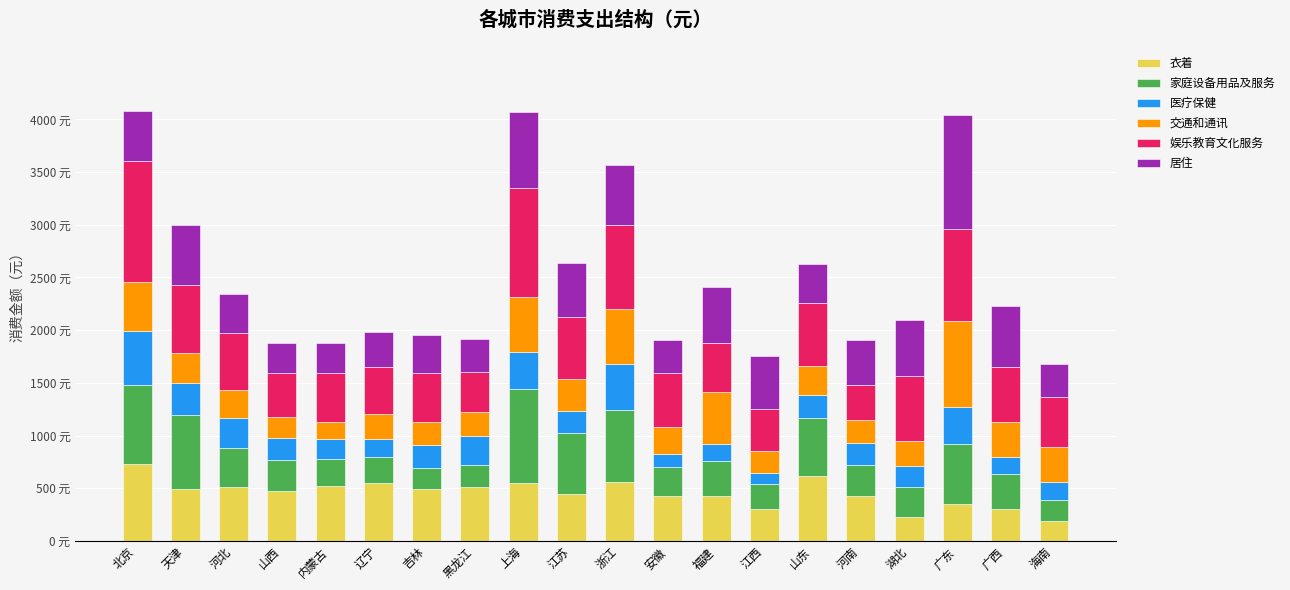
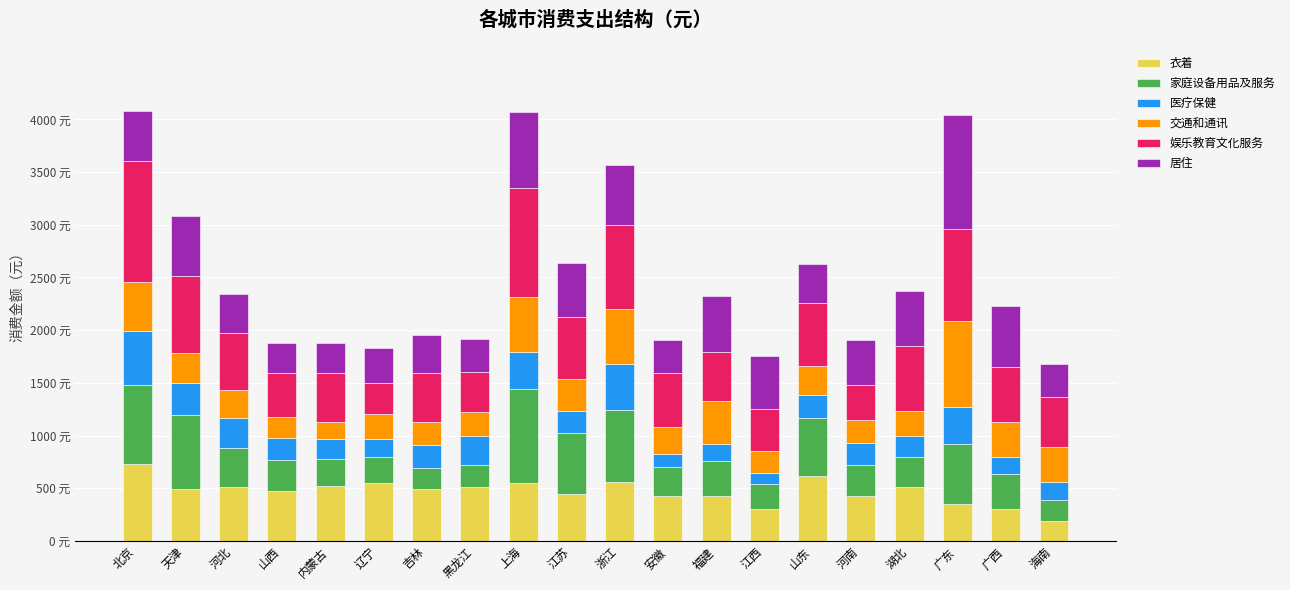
  {
    "衣着": {
      "北京": "730 元",
      "天津": "500 元",
      "河北": "520 元",
      "山西": "480 元",
      "内蒙古": "520 元",
      "辽宁": "550 元",
      "吉林": "490 元",
      "黑龙江": "510 元",
      "上海": "550 元",
      "江苏": "450 元",
      "浙江": "560 元",
      "安徽": "430 元",
      "福建": "430 元",
      "江西": "300 元",
      "山东": "610 元",
      "河南": "430 元",
-     "湖北": "230 元",
+     "湖北": "510 元",
      "广东": "350 元",
      "广西": "300 元",
      "海南": "190 元"
    },
    "家庭设备用品及服务": {
      "北京": "750 元",
      "天津": "700 元",
      "河北": "360 元",
      "山西": "290 元",
      "内蒙古": "250 元",
      "辽宁": "250 元",
      "吉林": "200 元",
      "黑龙江": "210 元",
      "上海": "890 元",
      "江苏": "570 元",
      "浙江": "690 元",
      "安徽": "270 元",
      "福建": "330 元",
      "江西": "230 元",
      "山东": "550 元",
      "河南": "290 元",
      "湖北": "280 元",
      "广东": "560 元",
      "广西": "340 元",
      "海南": "200 元"
    },
    "医疗保健": {
      "北京": "510 元",
      "天津": "300 元",
      "河北": "290 元",
      "山西": "210 元",
      "内蒙古": "190 元",
      "辽宁": "170 元",
      "吉林": "220 元",
      "黑龙江": "280 元",
      "上海": "350 元",
      "江苏": "210 元",
      "浙江": "440 元",
      "安徽": "130 元",
      "福建": "160 元",
      "江西": "110 元",
      "山东": "220 元",
      "河南": "210 元",
      "湖北": "200 元",
      "广东": "360 元",
      "广西": "160 元",
      "海南": "170 元"
    },
    "交通和通讯": {
      "北京": "470 元",
      "天津": "280 元",
      "河北": "270 元",
      "山西": "200 元",
      "内蒙古": "160 元",
      "辽宁": "240 元",
      "吉林": "220 元",
      "黑龙江": "220 元",
      "上海": "530 元",
      "江苏": "300 元",
      "浙江": "510 元",
      "安徽": "250 元",
-     "福建": "490 元",
+     "福建": "410 元",
      "江西": "210 元",
      "山东": "270 元",
      "河南": "220 元",
      "湖北": "240 元",
      "广东": "810 元",
      "广西": "330 元",
      "海南": "330 元"
    },
    "娱乐教育文化服务": {
      "北京": "1140 元",
-     "天津": "650 元",
+     "天津": "740 元",
      "河北": "540 元",
      "山西": "410 元",
      "内蒙古": "460 元",
-     "辽宁": "450 元",
+     "辽宁": "290 元",
      "吉林": "460 元",
      "黑龙江": "380 元",
      "上海": "1030 元",
      "江苏": "590 元",
      "浙江": "800 元",
      "安徽": "510 元",
      "福建": "460 元",
      "江西": "390 元",
      "山东": "600 元",
      "河南": "340 元",
      "湖北": "620 元",
      "广东": "870 元",
      "广西": "520 元",
      "海南": "480 元"
    },
    "居住": {
      "北京": "480 元",
      "天津": "570 元",
      "河北": "360 元",
      "山西": "280 元",
      "内蒙古": "290 元",
      "辽宁": "330 元",
      "吉林": "360 元",
      "黑龙江": "320 元",
      "上海": "720 元",
      "江苏": "510 元",
      "浙江": "580 元",
      "安徽": "310 元",
      "福建": "540 元",
      "江西": "510 元",
      "山东": "370 元",
      "河南": "420 元",
      "湖北": "520 元",
      "广东": "1080 元",
      "广西": "590 元",
      "海南": "310 元"
    }
  }
